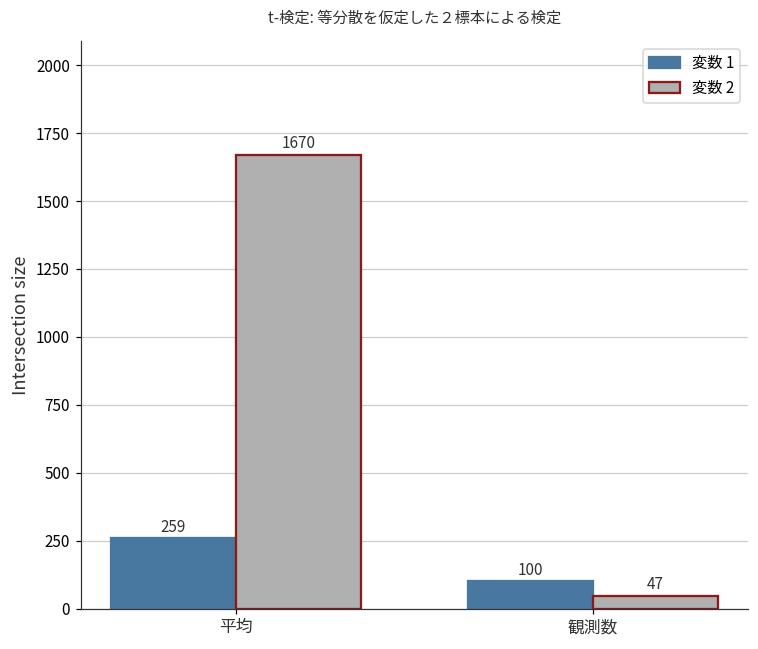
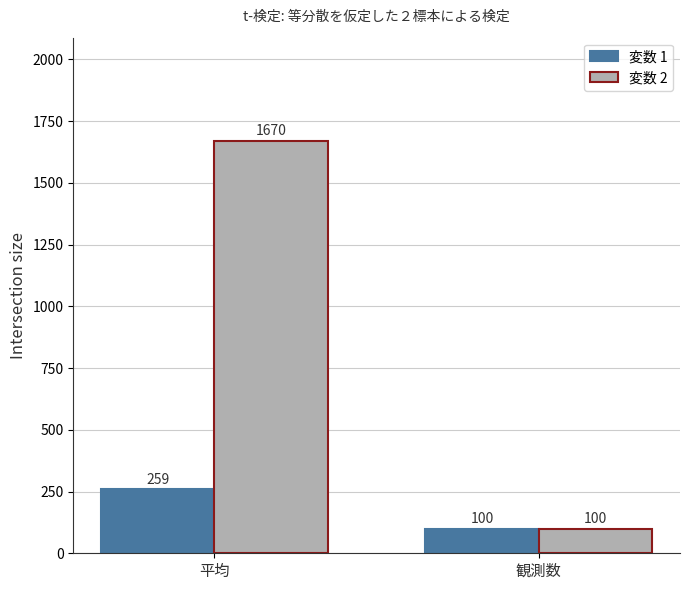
  {
    "変数 1": {
      "平均": 259,
      "観測数": 100
    },
    "変数 2": {
      "平均": 1670,
-     "観測数": 47
+     "観測数": 100
    }
  }
